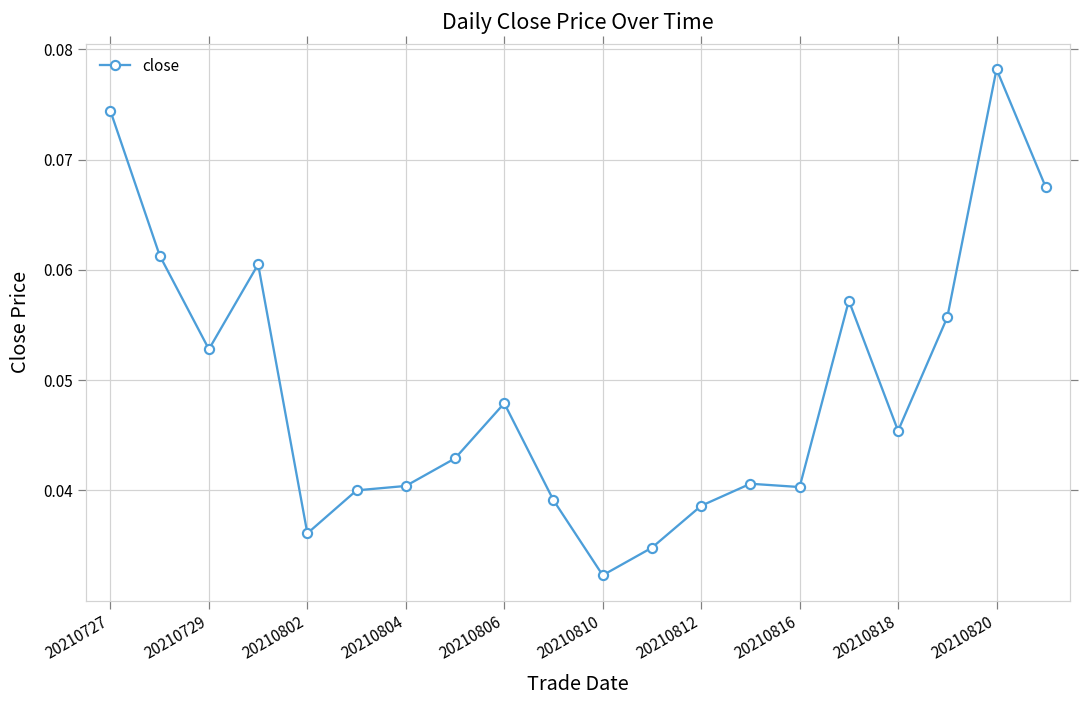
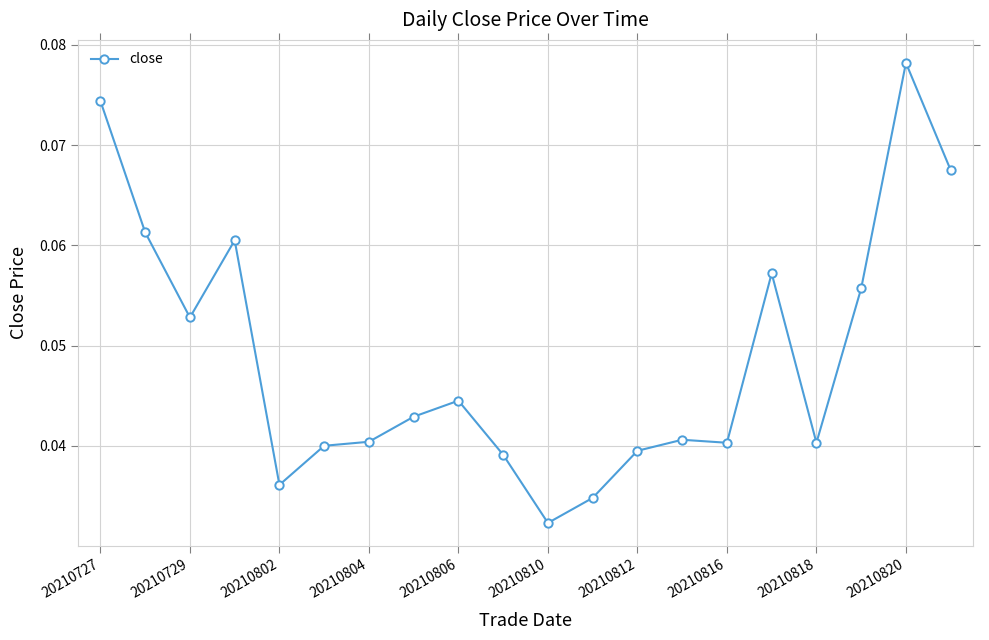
  {
    "20210727": 0.0744,
    "20210729": 0.0528,
    "20210802": 0.0361,
    "20210804": 0.0404,
-   "20210806": 0.0479,
+   "20210806": 0.0445,
    "20210810": 0.0323,
-   "20210812": 0.0386,
+   "20210812": 0.0395,
    "20210816": 0.0403,
-   "20210818": 0.0454,
+   "20210818": 0.0403,
    "20210820": 0.0782
  }
